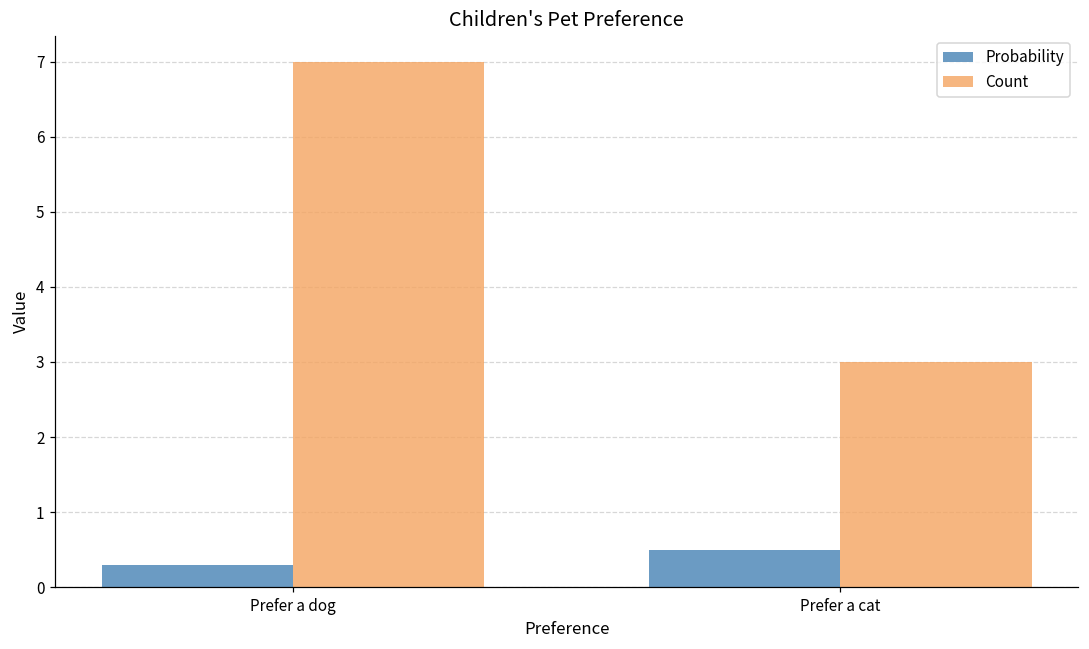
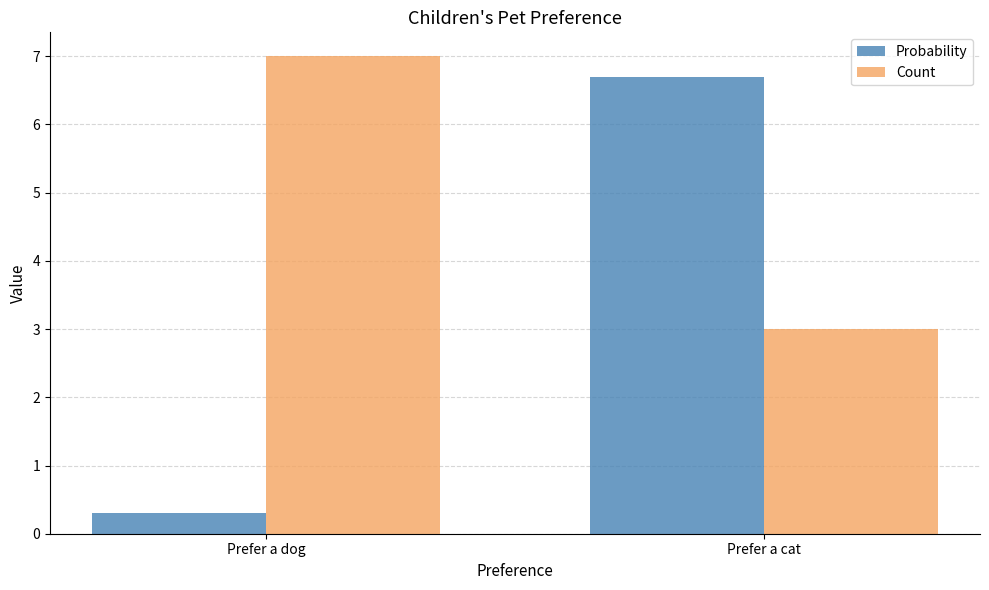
  {
    "Probability": {
      "Prefer a dog": 0.3,
-     "Prefer a cat": 0.5
+     "Prefer a cat": 6.7
    },
    "Count": {
      "Prefer a dog": 7.0,
      "Prefer a cat": 3.0
    }
  }
